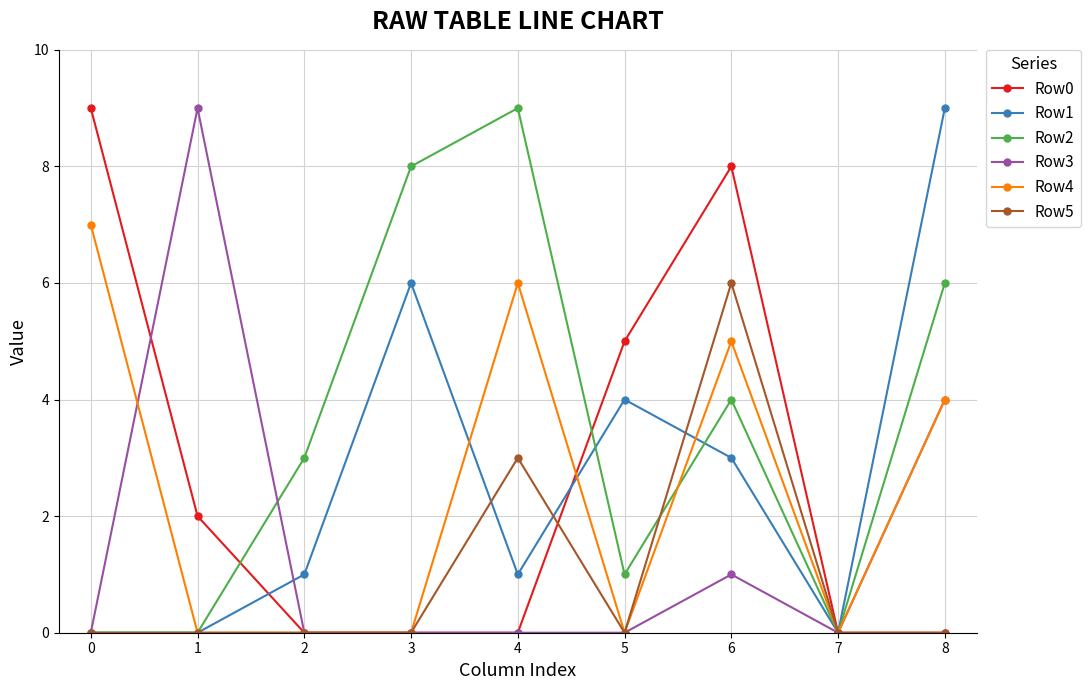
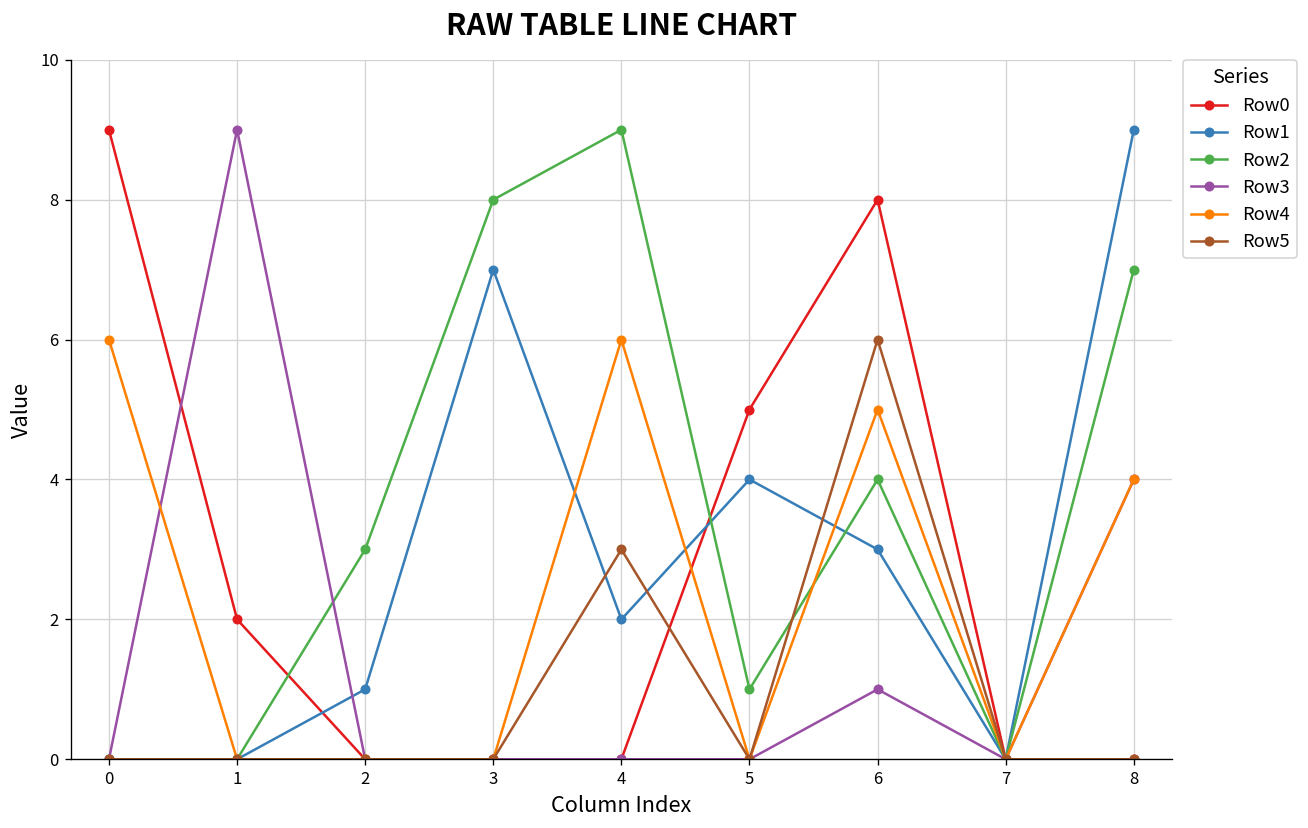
  {
    "Row0": {
      "0": 9,
      "1": 2,
      "5": 5,
      "6": 8
    },
    "Row1": {
      "2": 1,
-     "3": 6,
-     "4": 1,
+     "3": 7,
+     "4": 2,
      "5": 4,
      "6": 3,
      "8": 9
    },
    "Row2": {
      "2": 3,
      "3": 8,
      "4": 9,
      "5": 1,
      "6": 4,
-     "8": 6
+     "8": 7
    },
    "Row3": {
      "1": 9,
      "6": 1
    },
    "Row4": {
-     "0": 7,
+     "0": 6,
      "4": 6,
      "6": 5
    },
    "Row5": {
      "4": 3,
      "6": 6
    }
  }
